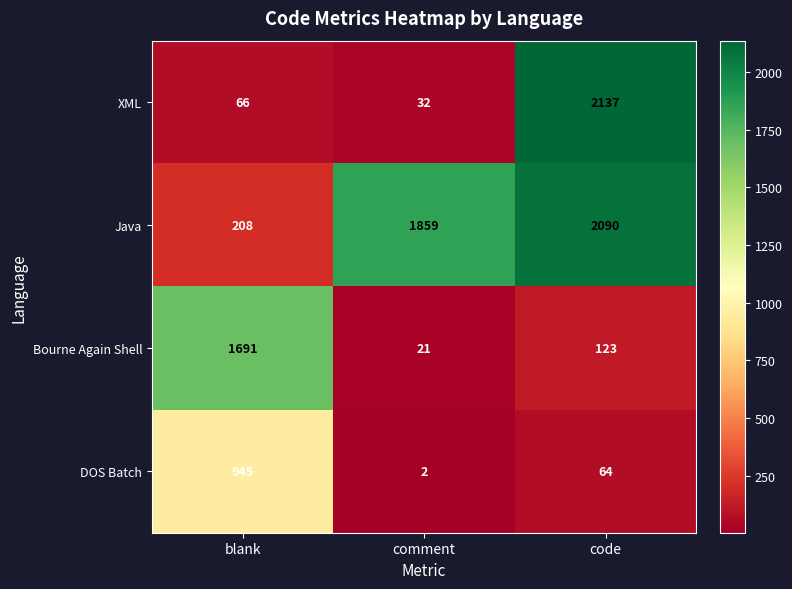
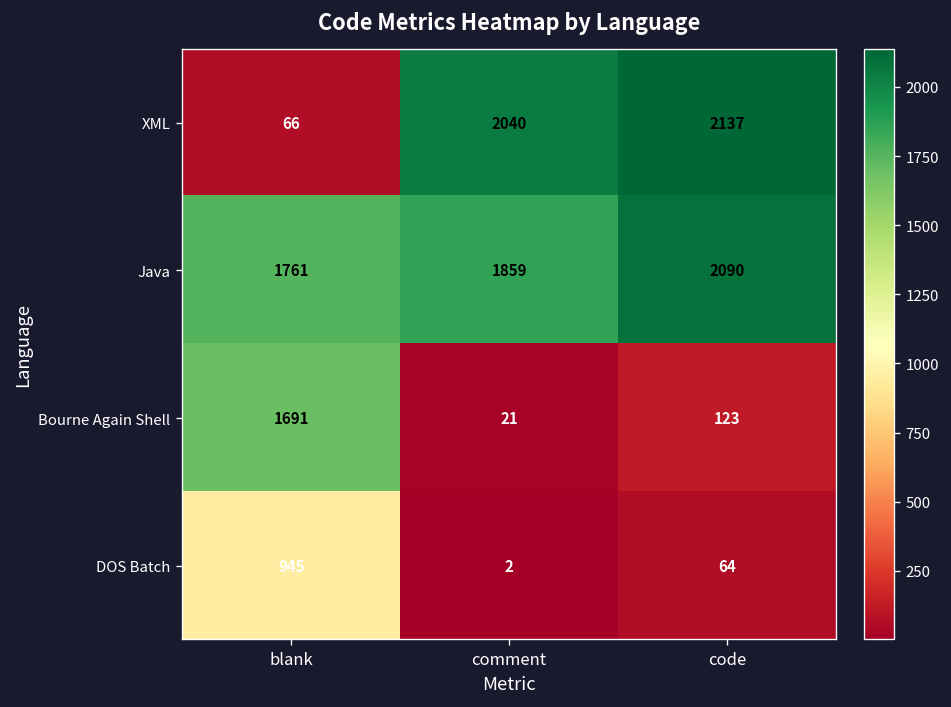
  {
    "XML": {
      "blank": 66,
-     "comment": 32,
+     "comment": 2040,
      "code": 2137
    },
    "Java": {
-     "blank": 208,
+     "blank": 1761,
      "comment": 1859,
      "code": 2090
    },
    "Bourne Again Shell": {
      "blank": 1691,
      "comment": 21,
      "code": 123
    },
    "DOS Batch": {
      "blank": 945,
      "comment": 2,
      "code": 64
    }
  }
